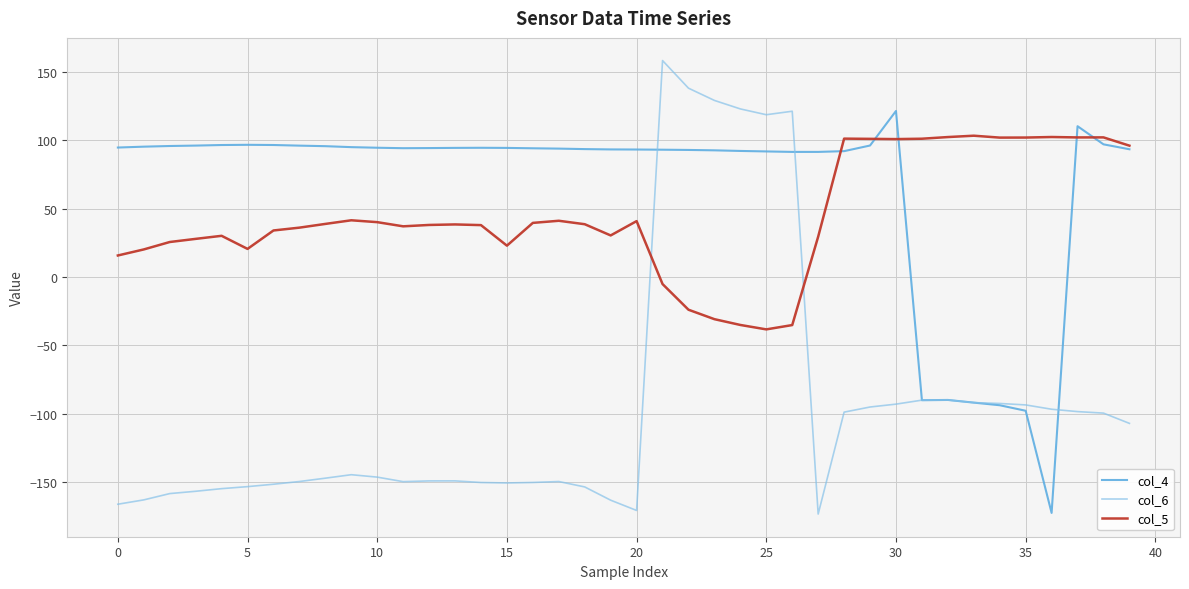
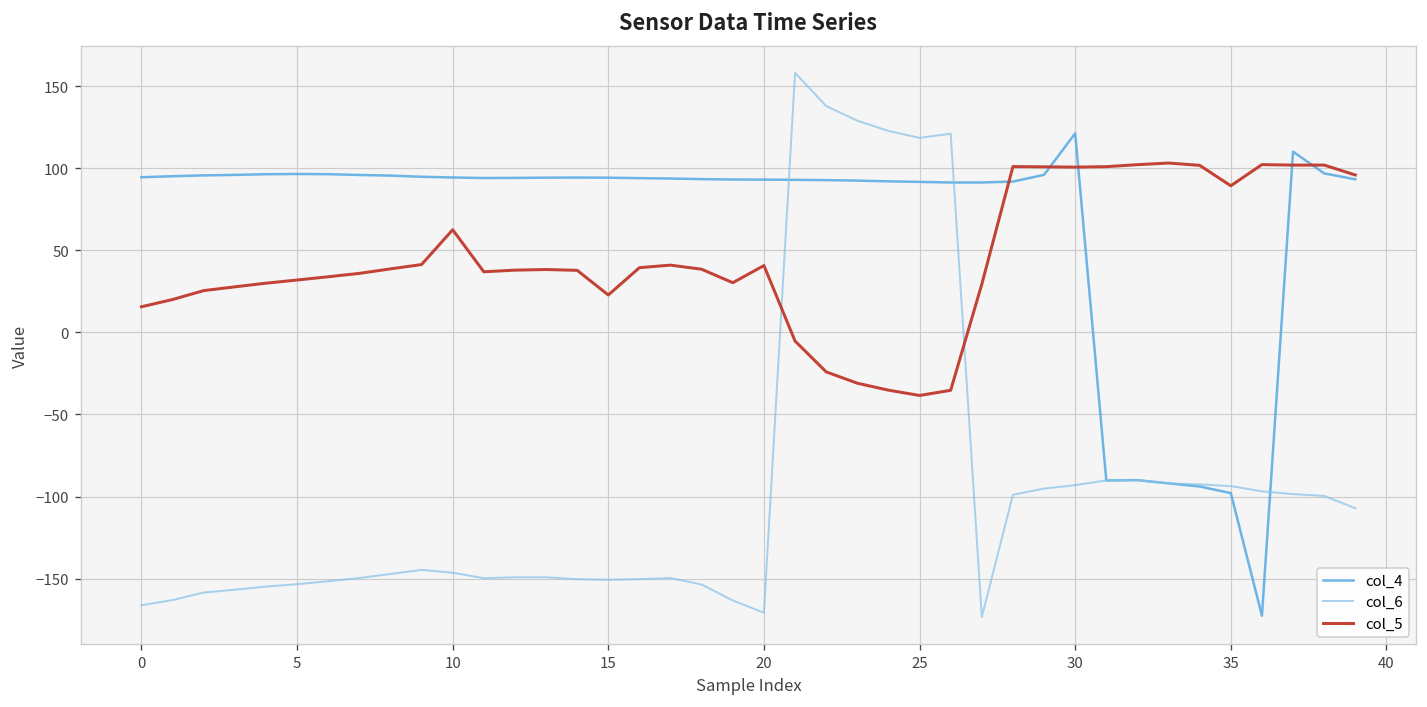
  {
    "col_5": {
      "0": 16,
-     "5": 20,
-     "10": 40,
+     "5": 32,
+     "10": 63,
      "15": 23,
      "20": 41,
      "25": -38,
      "30": 101,
-     "35": 102
+     "35": 89
    }
  }
